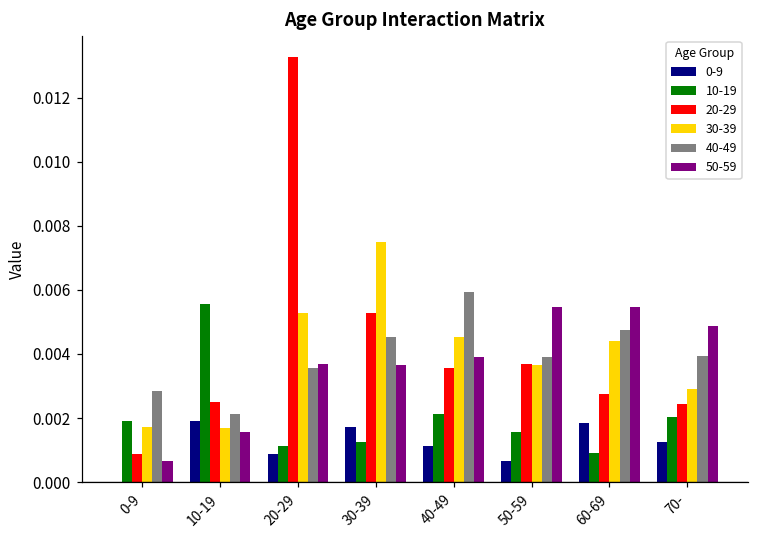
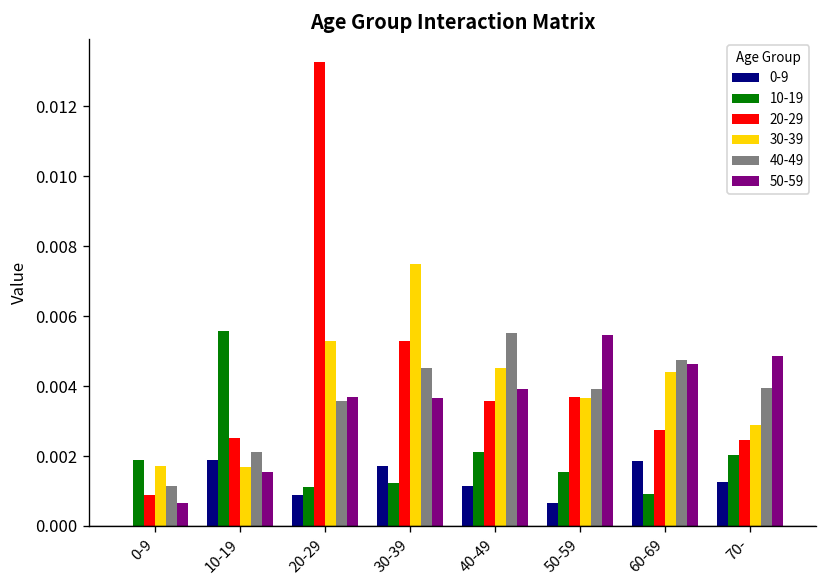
  {
    "0-9": {
      "0-9": 0.0000,
      "10-19": 0.0019,
      "20-29": 0.0009,
      "30-39": 0.0017,
      "40-49": 0.0011,
      "50-59": 0.0007,
      "60-69": 0.0019,
      "70-": 0.0012
    },
    "10-19": {
      "0-9": 0.0019,
      "10-19": 0.0056,
      "20-29": 0.0011,
      "30-39": 0.0012,
      "40-49": 0.0021,
      "50-59": 0.0016,
      "60-69": 0.0009,
      "70-": 0.0020
    },
    "20-29": {
      "0-9": 0.0009,
      "10-19": 0.0025,
      "20-29": 0.0133,
      "30-39": 0.0053,
      "40-49": 0.0036,
      "50-59": 0.0037,
      "60-69": 0.0028,
      "70-": 0.0024
    },
    "30-39": {
      "0-9": 0.0017,
      "10-19": 0.0017,
      "20-29": 0.0053,
      "30-39": 0.0075,
      "40-49": 0.0045,
      "50-59": 0.0036,
      "60-69": 0.0044,
      "70-": 0.0029
    },
    "40-49": {
-     "0-9": 0.0029,
+     "0-9": 0.0011,
      "10-19": 0.0021,
      "20-29": 0.0036,
      "30-39": 0.0045,
-     "40-49": 0.0059,
+     "40-49": 0.0055,
      "50-59": 0.0039,
      "60-69": 0.0047,
      "70-": 0.0039
    },
    "50-59": {
      "0-9": 0.0007,
      "10-19": 0.0016,
      "20-29": 0.0037,
      "30-39": 0.0036,
      "40-49": 0.0039,
      "50-59": 0.0055,
-     "60-69": 0.0055,
+     "60-69": 0.0046,
      "70-": 0.0049
    }
  }
